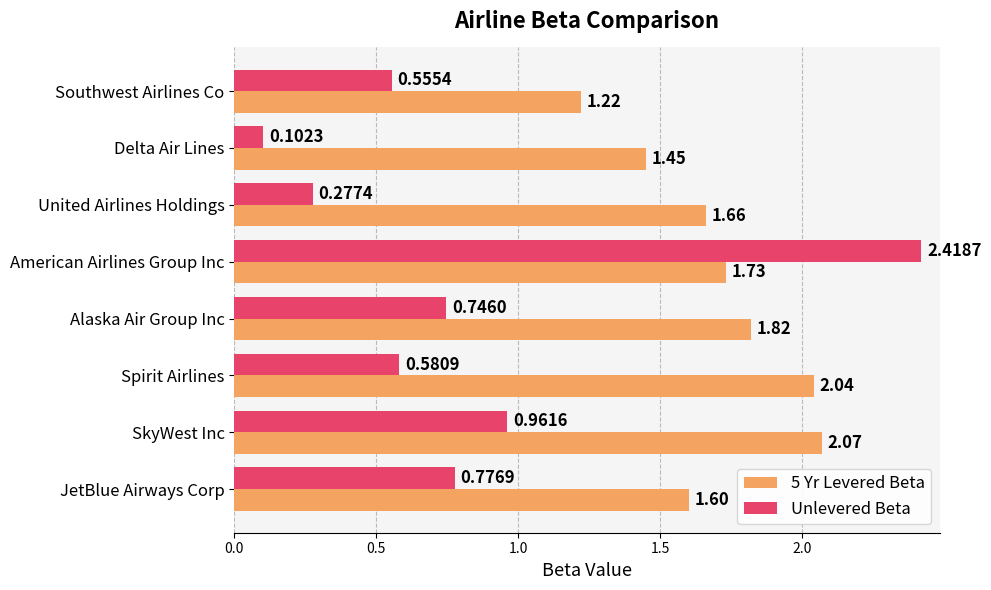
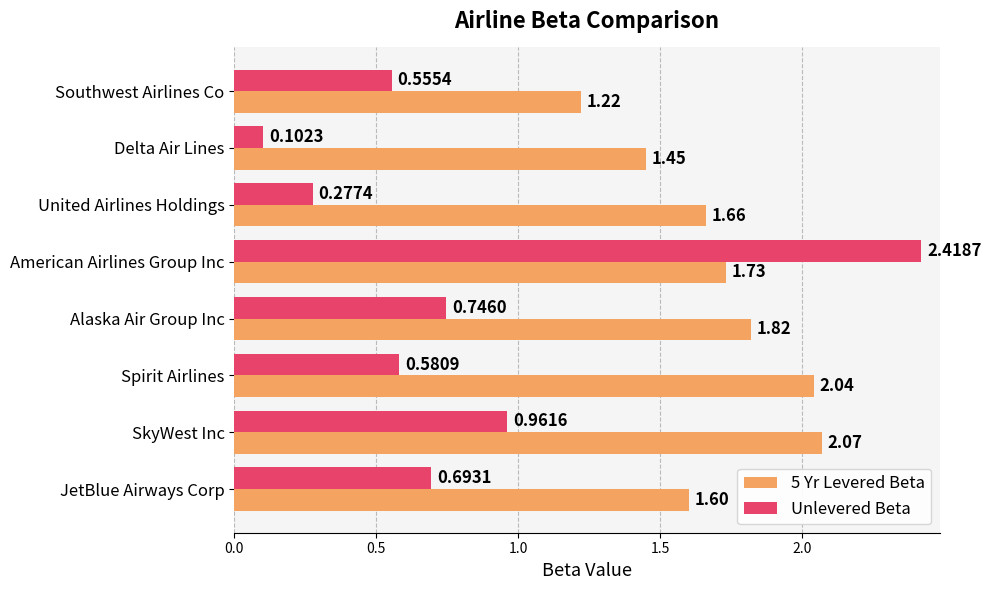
  {
    "5 Yr Levered Beta": {
      "Southwest Airlines Co": 1.22,
      "Delta Air Lines": 1.45,
      "United Airlines Holdings": 1.66,
      "American Airlines Group Inc": 1.73,
      "Alaska Air Group Inc": 1.82,
      "Spirit Airlines": 2.04,
      "SkyWest Inc": 2.07,
      "JetBlue Airways Corp": 1.60
    },
    "Unlevered Beta": {
      "Southwest Airlines Co": 0.5554,
      "Delta Air Lines": 0.1023,
      "United Airlines Holdings": 0.2774,
      "American Airlines Group Inc": 2.4187,
      "Alaska Air Group Inc": 0.7460,
      "Spirit Airlines": 0.5809,
      "SkyWest Inc": 0.9616,
-     "JetBlue Airways Corp": 0.7769
+     "JetBlue Airways Corp": 0.6931
    }
  }
